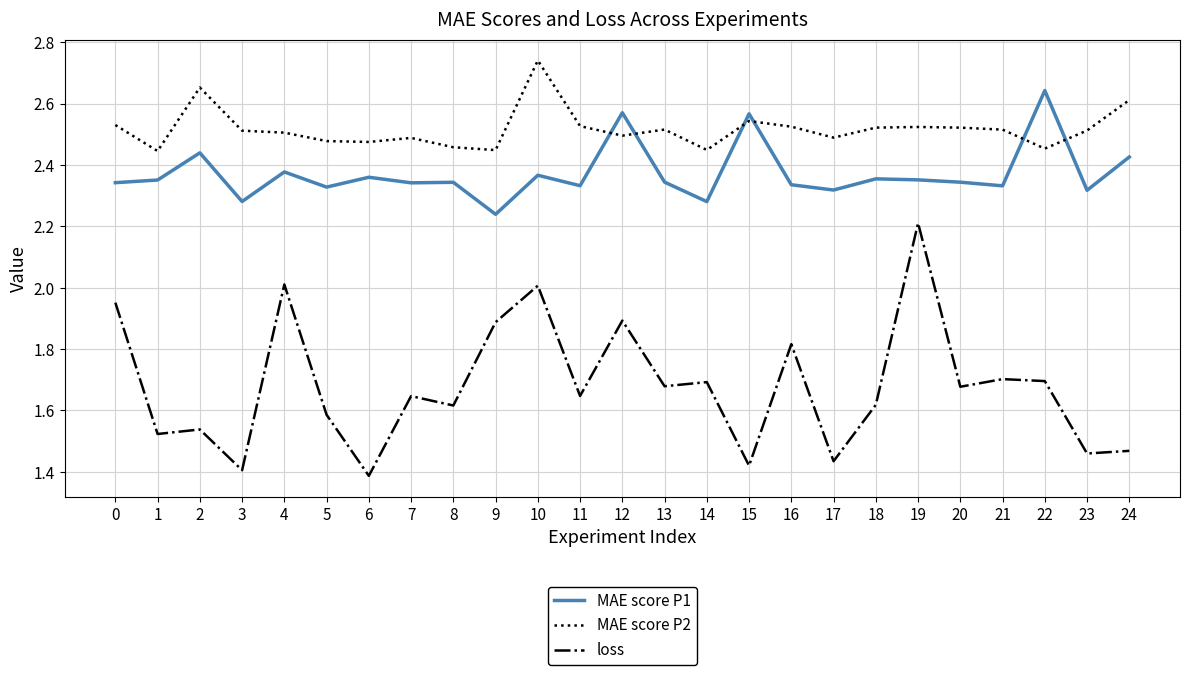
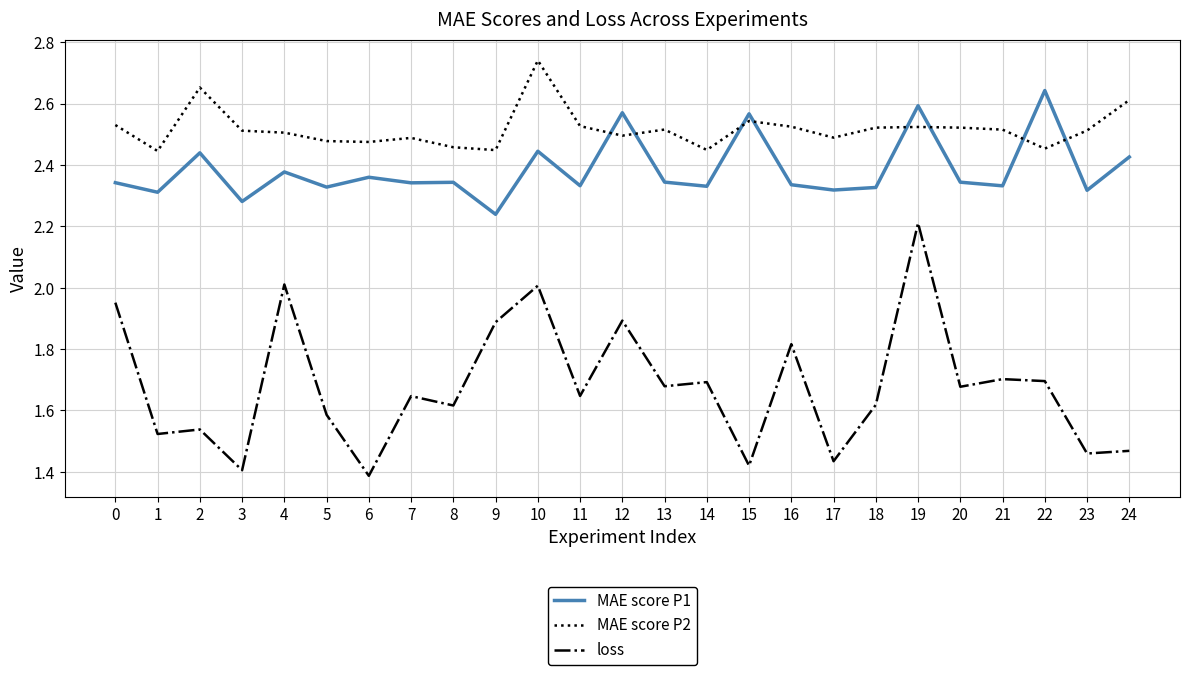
  {
    "MAE score P1": {
      "0": 2.34,
-     "1": 2.35,
+     "1": 2.31,
      "2": 2.44,
      "3": 2.28,
      "4": 2.38,
      "5": 2.33,
      "6": 2.36,
      "7": 2.34,
      "8": 2.34,
      "9": 2.24,
-     "10": 2.37,
+     "10": 2.45,
      "11": 2.33,
      "12": 2.57,
      "13": 2.34,
-     "14": 2.28,
+     "14": 2.33,
      "15": 2.57,
      "16": 2.34,
      "17": 2.32,
-     "18": 2.36,
-     "19": 2.35,
+     "18": 2.33,
+     "19": 2.59,
      "20": 2.34,
      "21": 2.33,
      "22": 2.64,
      "23": 2.32,
      "24": 2.43
    }
  }
